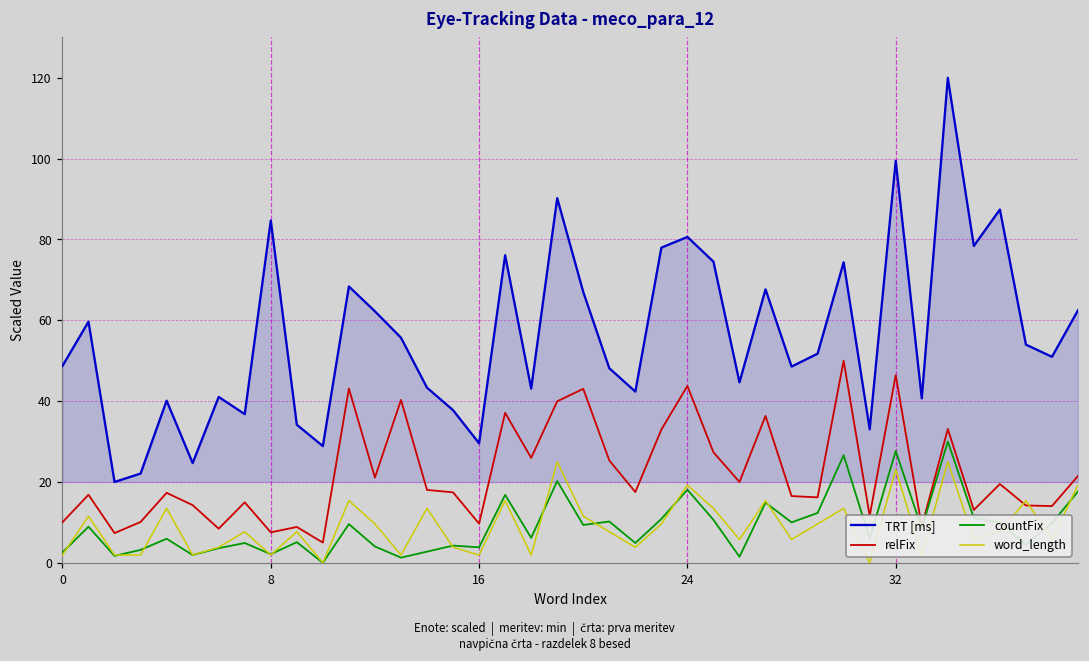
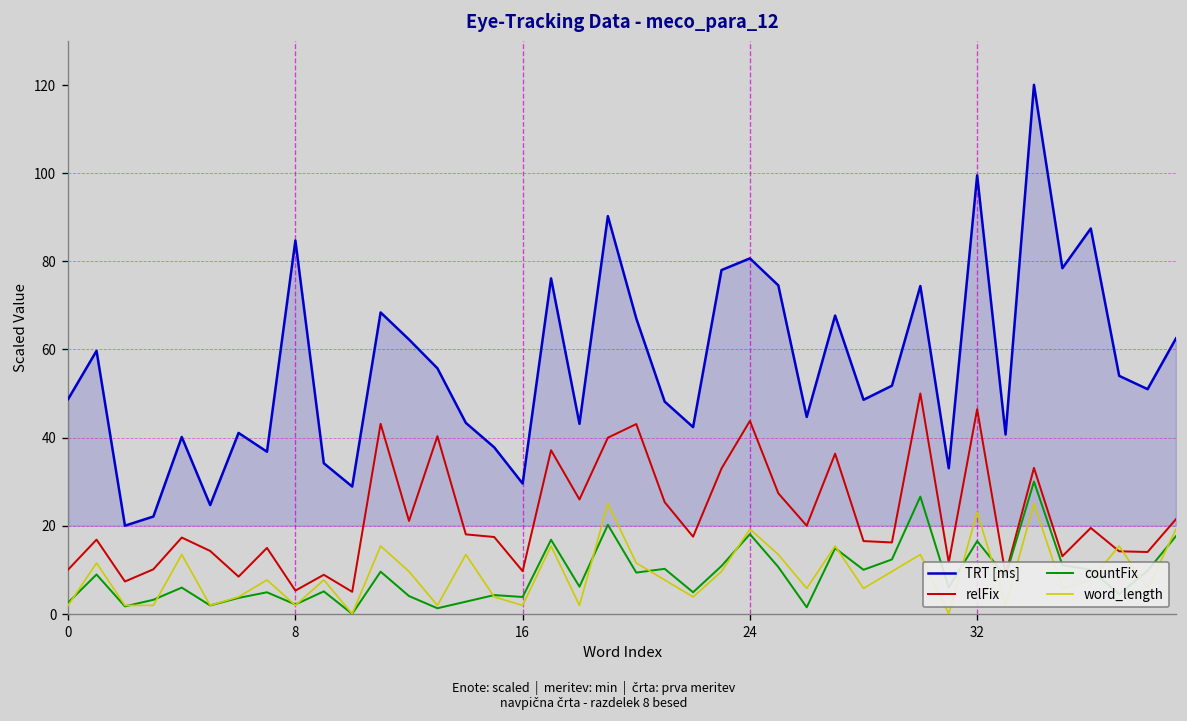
  {
    "TRT [ms]": {
      "0": 49,
      "8": 85,
      "16": 30,
      "24": 81,
      "32": 99
    },
    "relFix": {
      "0": 10,
-     "8": 8,
+     "8": 5,
      "16": 10,
      "24": 44,
      "32": 46
    },
    "countFix": {
      "16": 4,
      "24": 18,
-     "32": 28
+     "32": 17
    },
    "word_length": {
      "16": 2,
      "24": 19,
      "32": 23
    }
  }
